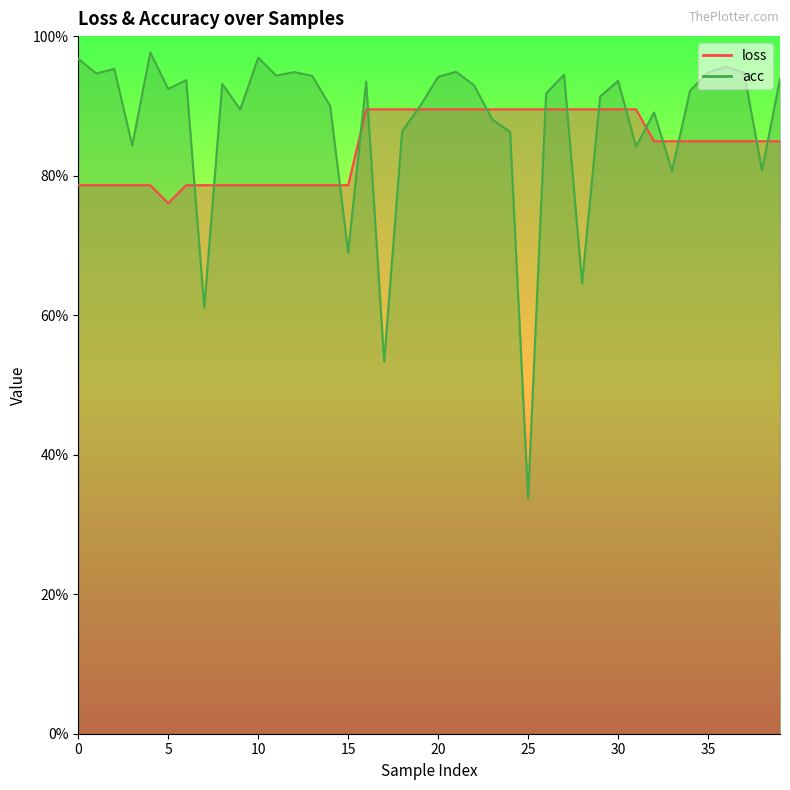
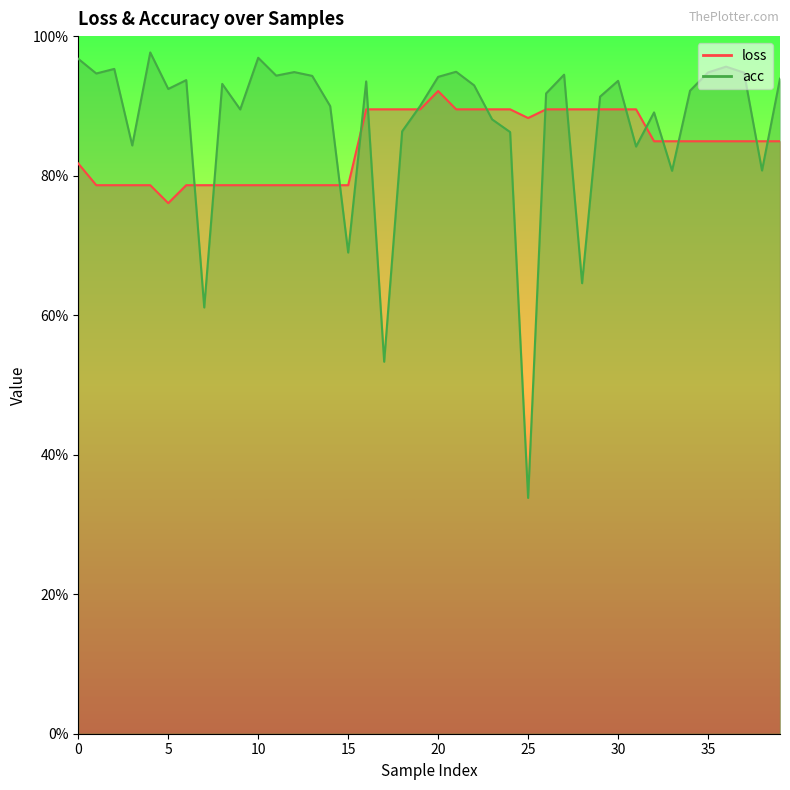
  {
    "loss": {
-     "0": "79%",
+     "0": "82%",
      "5": "76%",
      "10": "79%",
      "15": "79%",
-     "20": "90%",
-     "25": "90%",
+     "20": "92%",
+     "25": "88%",
      "30": "90%",
      "35": "85%"
    },
    "acc": {
      "0": "97%",
      "5": "92%",
      "10": "97%",
      "15": "69%",
      "20": "94%",
      "25": "34%",
      "30": "94%"
    }
  }
